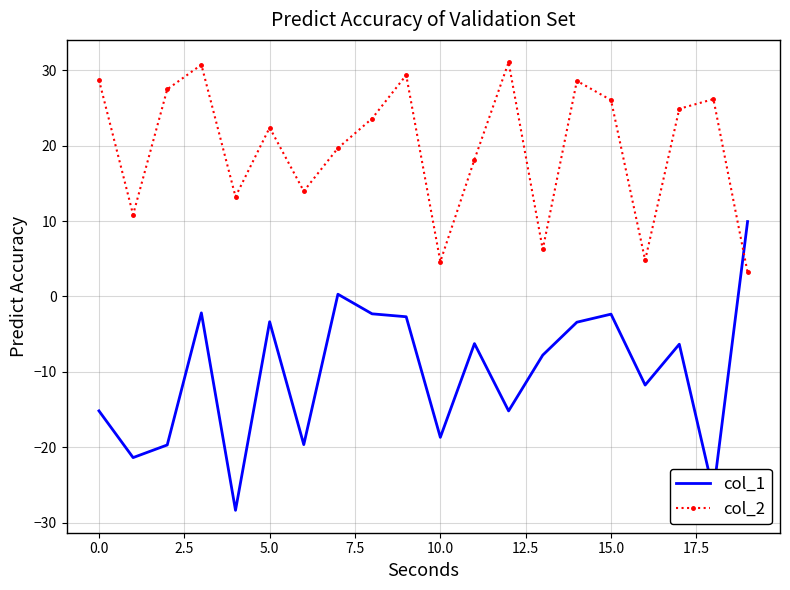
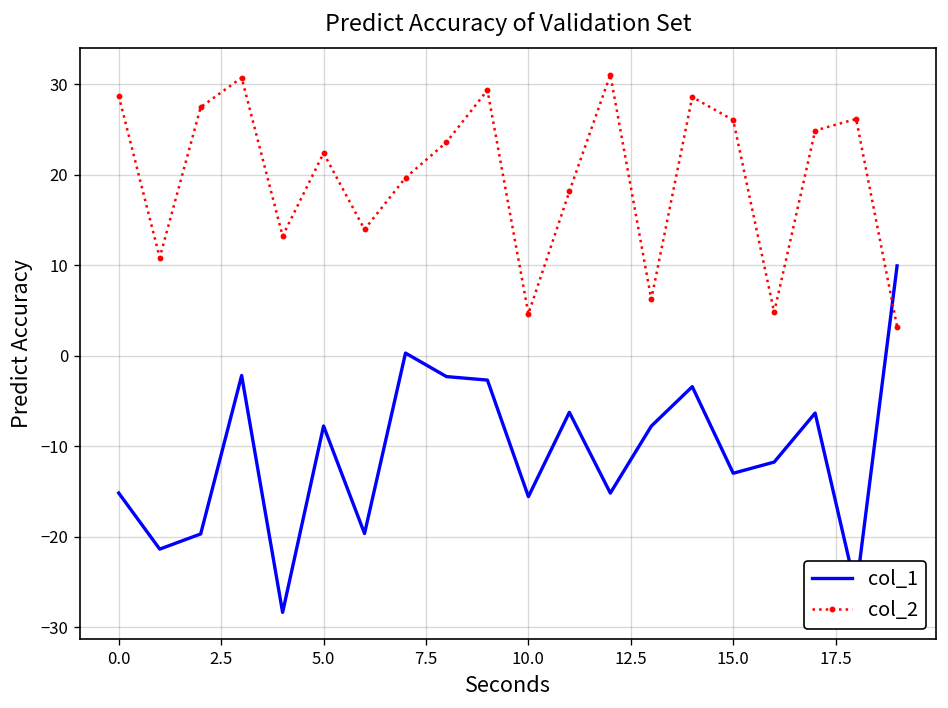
  {
    "col_1": {
      "0.0": -15,
-     "5.0": -3,
-     "10.0": -19,
-     "15.0": -2
+     "5.0": -8,
+     "10.0": -16,
+     "15.0": -13
    },
    "col_2": {
      "0.0": 29,
      "5.0": 22,
      "10.0": 5,
      "15.0": 26
    }
  }
